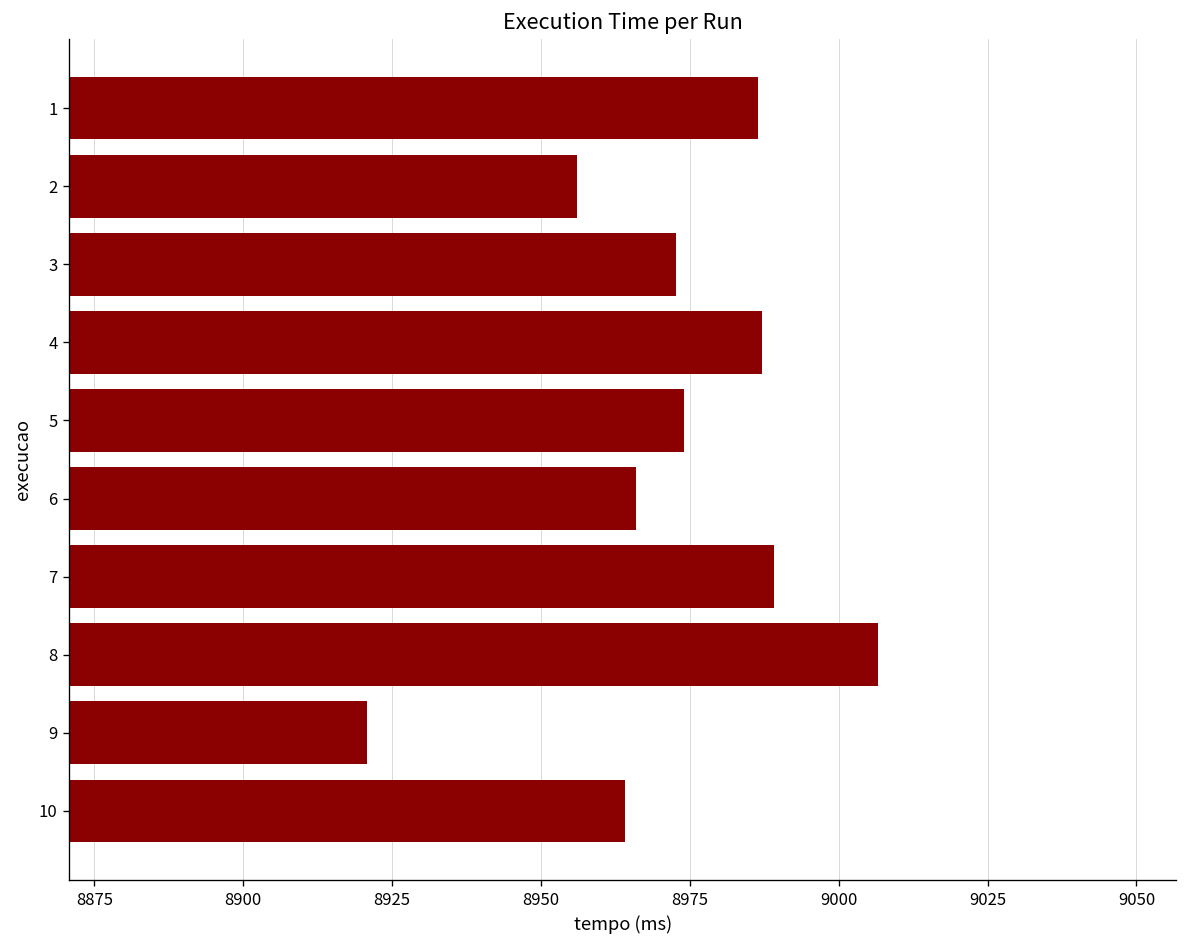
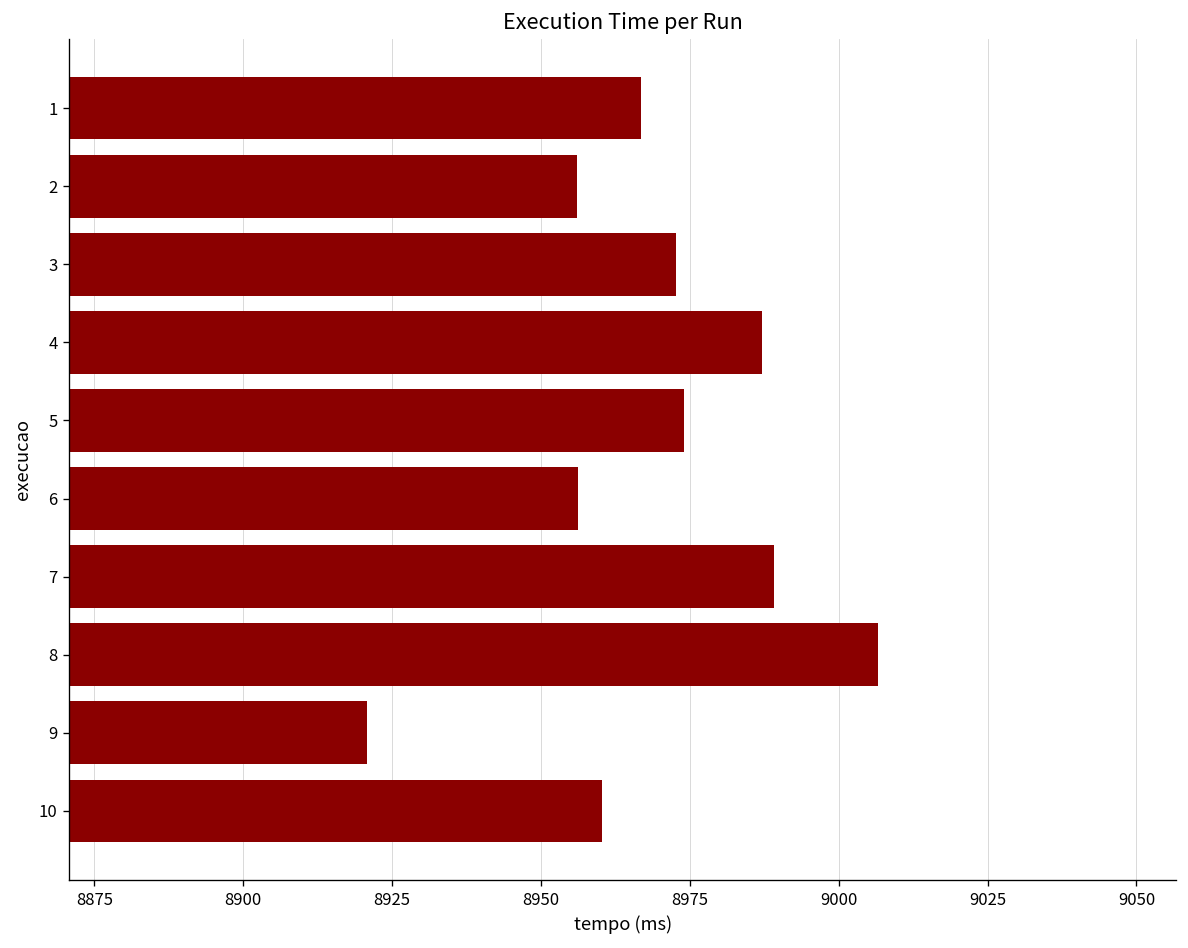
  {
-   "1": 8987,
+   "1": 8967,
    "2": 8956,
    "3": 8973,
    "4": 8987,
    "5": 8974,
-   "6": 8966,
+   "6": 8956,
    "7": 8989,
    "8": 9007,
    "9": 8921,
-   "10": 8964
+   "10": 8960
  }
